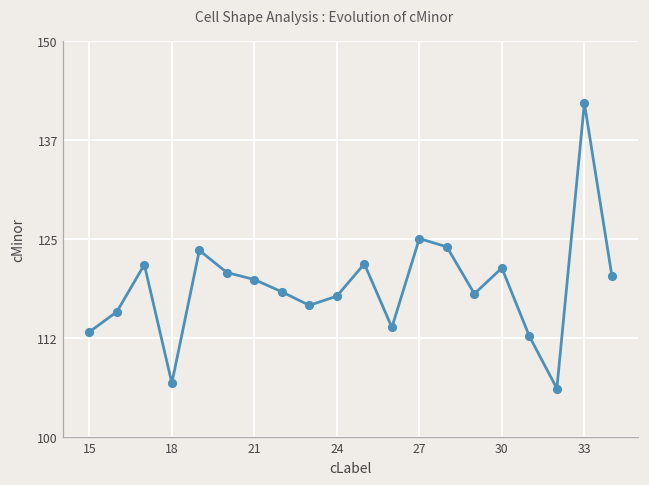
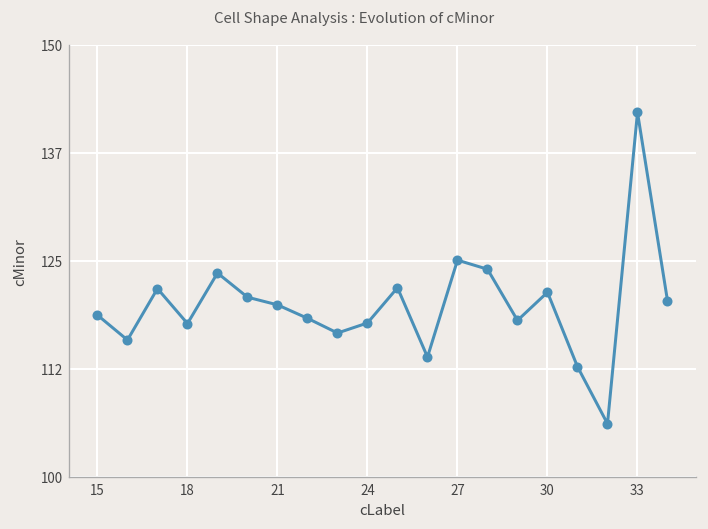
  {
-   "15": 113,
-   "18": 107,
+   "15": 119,
+   "18": 118,
    "21": 120,
    "24": 118,
    "27": 125,
    "30": 121,
    "33": 142
  }
